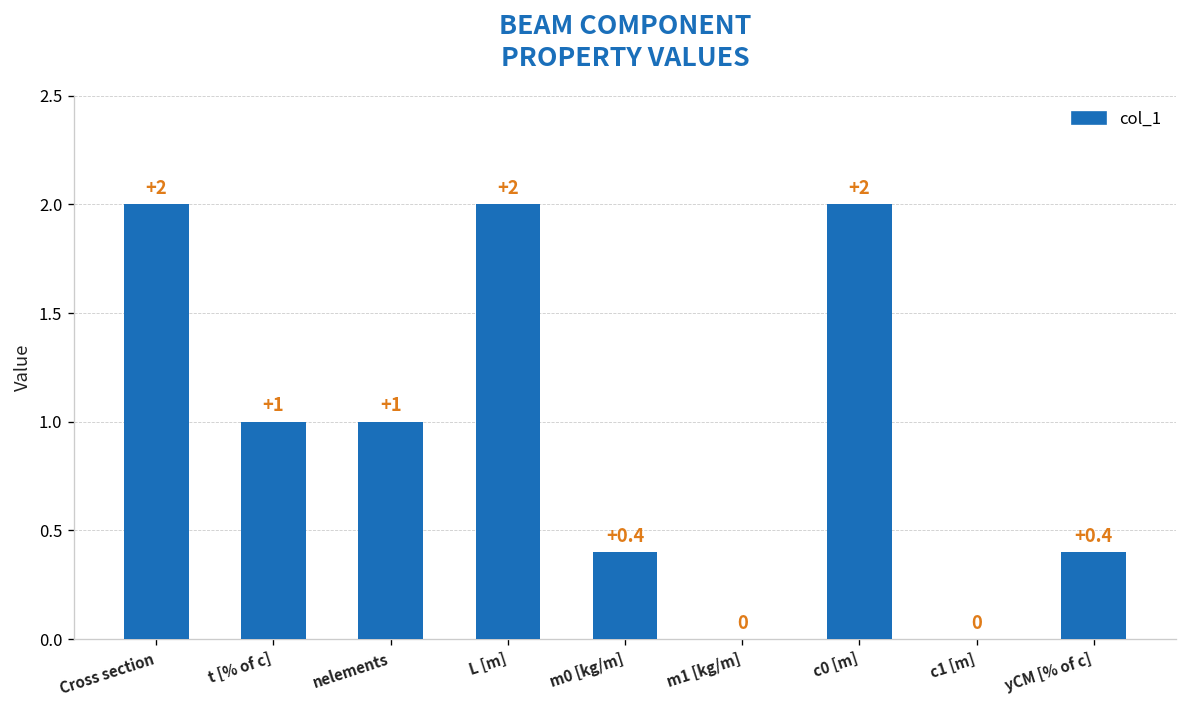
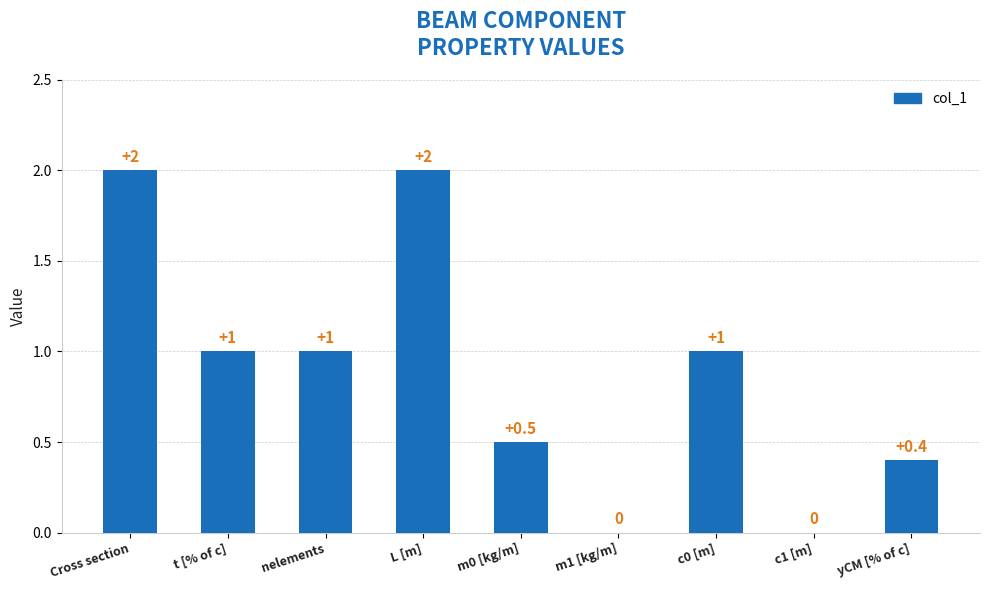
  {
    "Cross section": "+2",
    "t [% of c]": "+1",
    "nelements": "+1",
    "L [m]": "+2",
-   "m0 [kg/m]": "+0.4",
+   "m0 [kg/m]": "+0.5",
    "m1 [kg/m]": "0",
-   "c0 [m]": "+2",
+   "c0 [m]": "+1",
    "c1 [m]": "0",
    "yCM [% of c]": "+0.4"
  }
